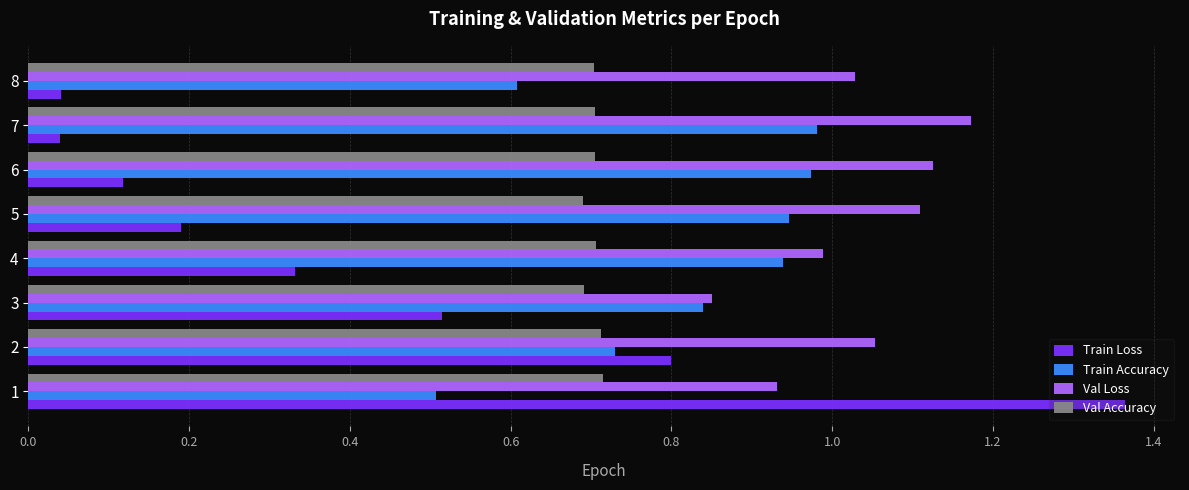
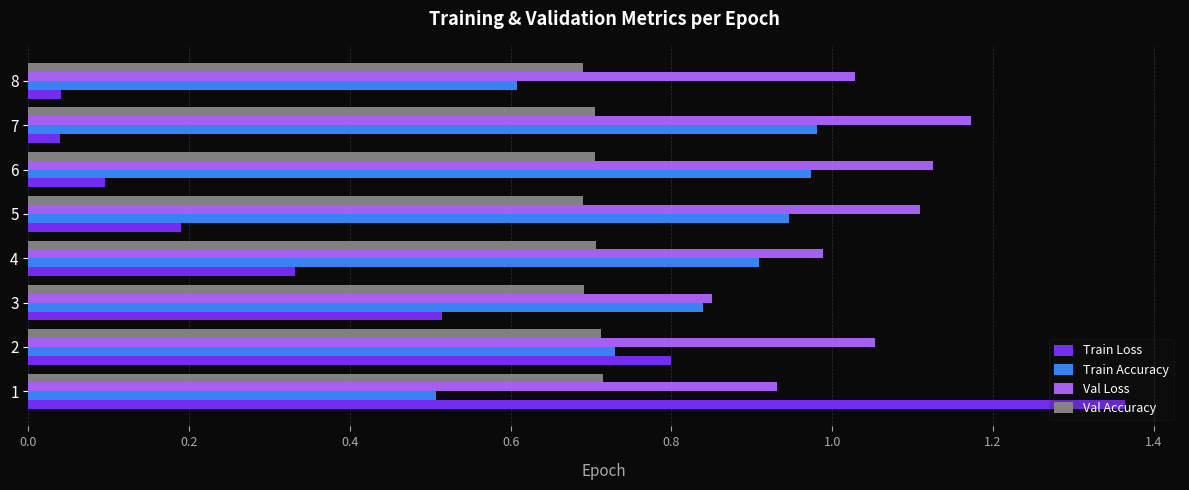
  {
    "Train Loss": {
      "8": 0.04,
      "7": 0.04,
-     "6": 0.12,
+     "6": 0.10,
      "5": 0.19,
      "4": 0.33,
      "3": 0.51,
      "2": 0.80
    },
    "Train Accuracy": {
      "8": 0.61,
      "7": 0.98,
      "6": 0.97,
      "5": 0.95,
-     "4": 0.94,
+     "4": 0.91,
      "3": 0.84,
      "2": 0.73,
      "1": 0.51
    },
    "Val Loss": {
      "8": 1.03,
      "7": 1.17,
      "6": 1.13,
      "5": 1.11,
      "4": 0.99,
      "3": 0.85,
      "2": 1.05,
      "1": 0.93
    },
    "Val Accuracy": {
-     "8": 0.70,
+     "8": 0.69,
      "7": 0.70,
      "6": 0.70,
      "5": 0.69,
      "4": 0.71,
      "3": 0.69,
      "2": 0.71,
      "1": 0.71
    }
  }
